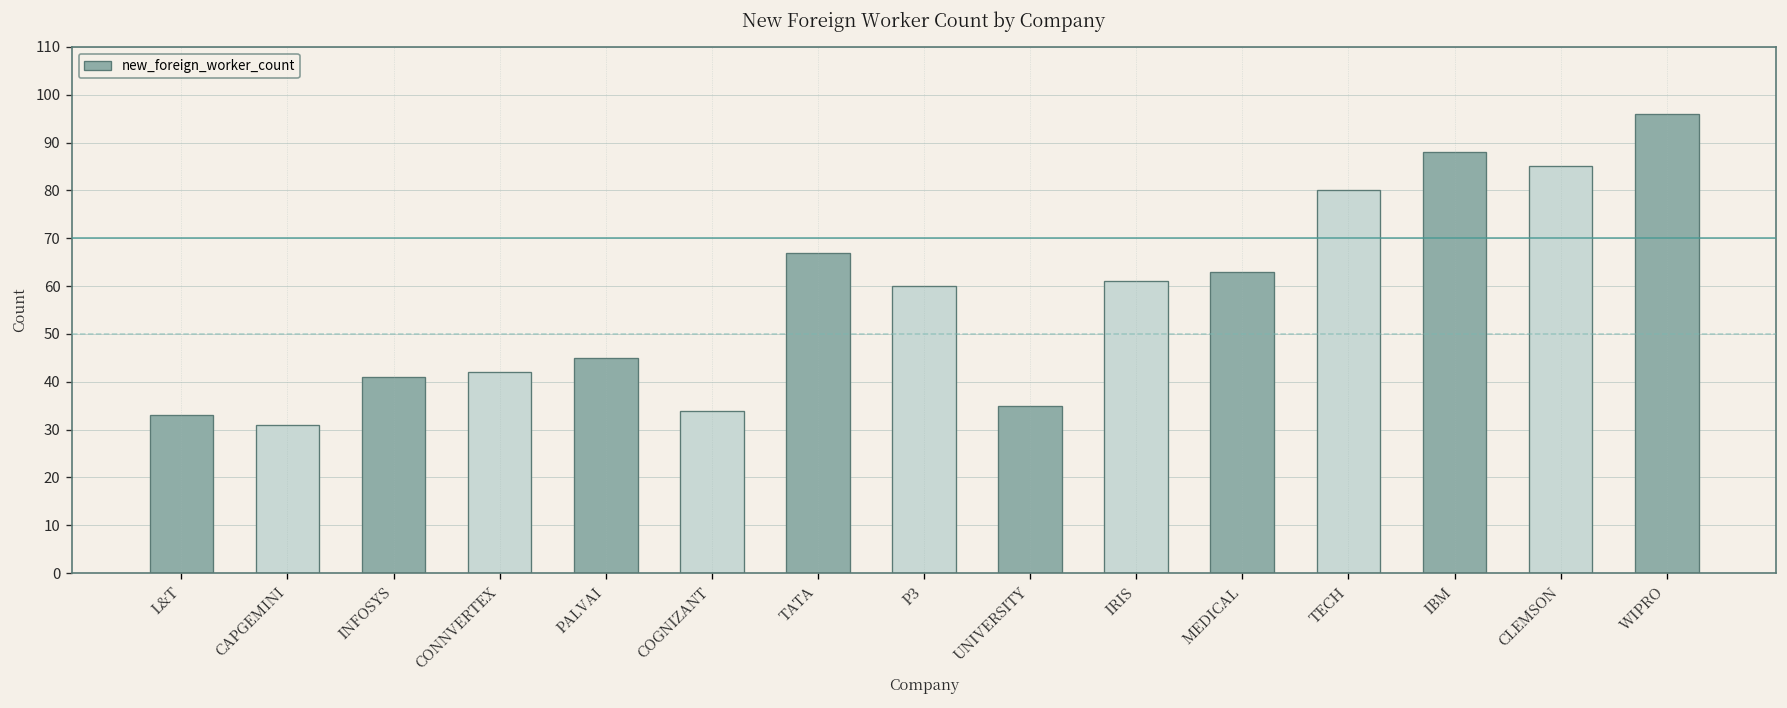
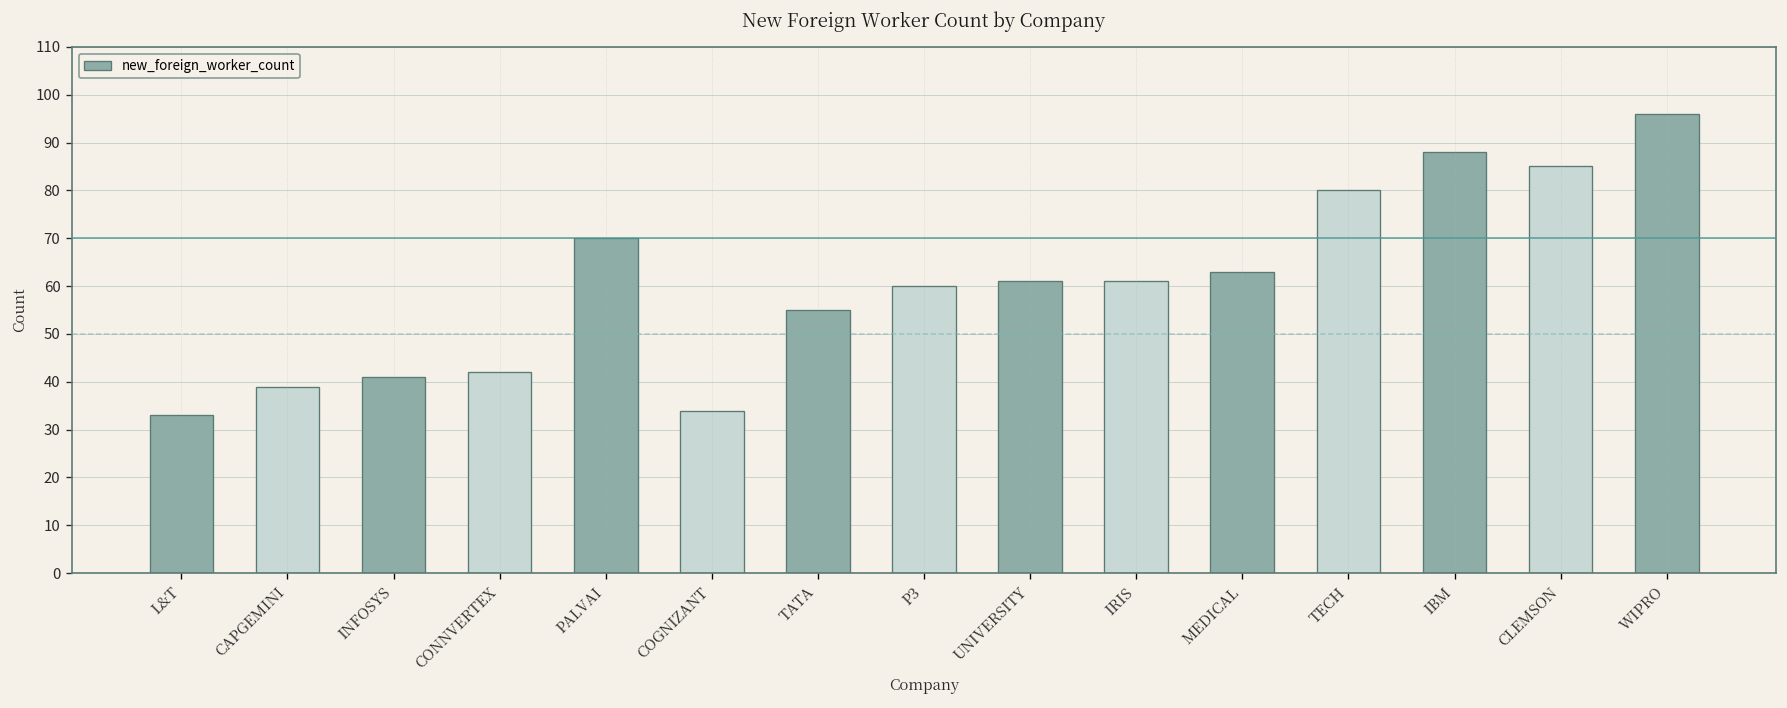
  {
    "L&T": 33,
-   "CAPGEMINI": 31,
+   "CAPGEMINI": 39,
    "INFOSYS": 41,
    "CONNVERTEX": 42,
-   "PALVAI": 45,
+   "PALVAI": 70,
    "COGNIZANT": 34,
-   "TATA": 67,
+   "TATA": 55,
    "P3": 60,
-   "UNIVERSITY": 35,
+   "UNIVERSITY": 61,
    "IRIS": 61,
    "MEDICAL": 63,
    "TECH": 80,
    "IBM": 88,
    "CLEMSON": 85,
    "WIPRO": 96
  }
